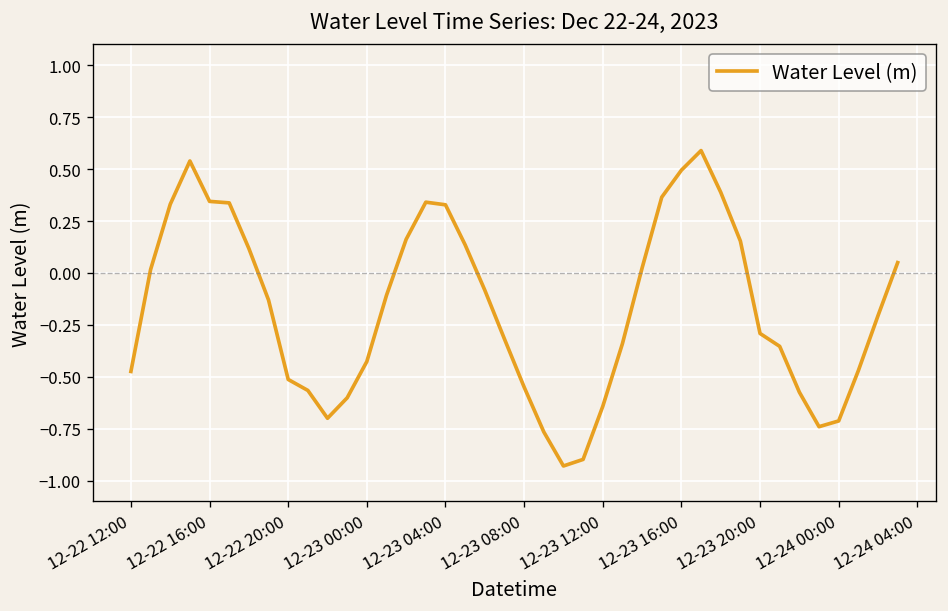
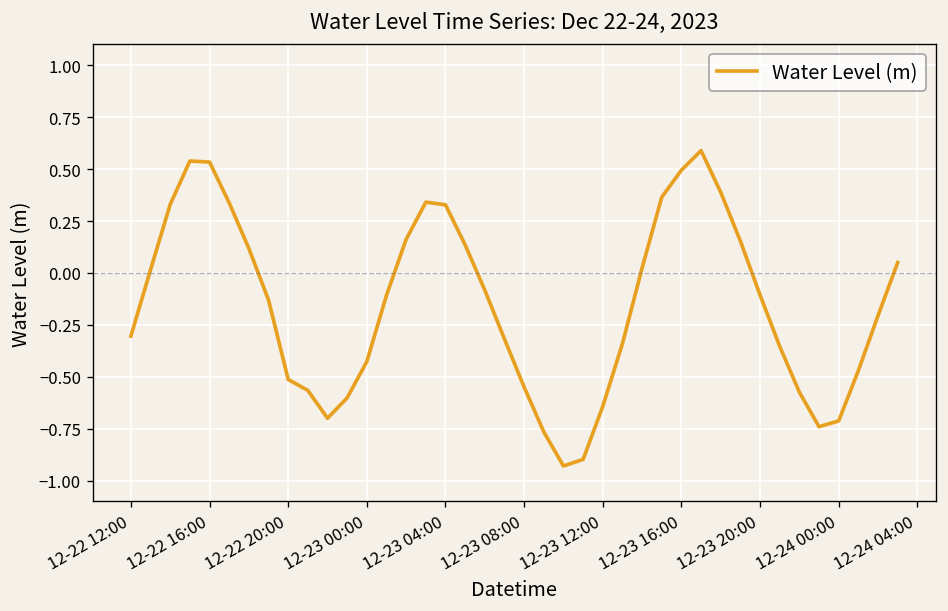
  {
-   "12-22 12:00": -0.47,
-   "12-22 16:00": 0.34,
+   "12-22 12:00": -0.30,
+   "12-22 16:00": 0.53,
    "12-22 20:00": -0.51,
    "12-23 00:00": -0.43,
    "12-23 04:00": 0.33,
    "12-23 08:00": -0.55,
    "12-23 12:00": -0.64,
    "12-23 16:00": 0.49,
-   "12-23 20:00": -0.29,
+   "12-23 20:00": -0.11,
    "12-24 00:00": -0.71
  }
